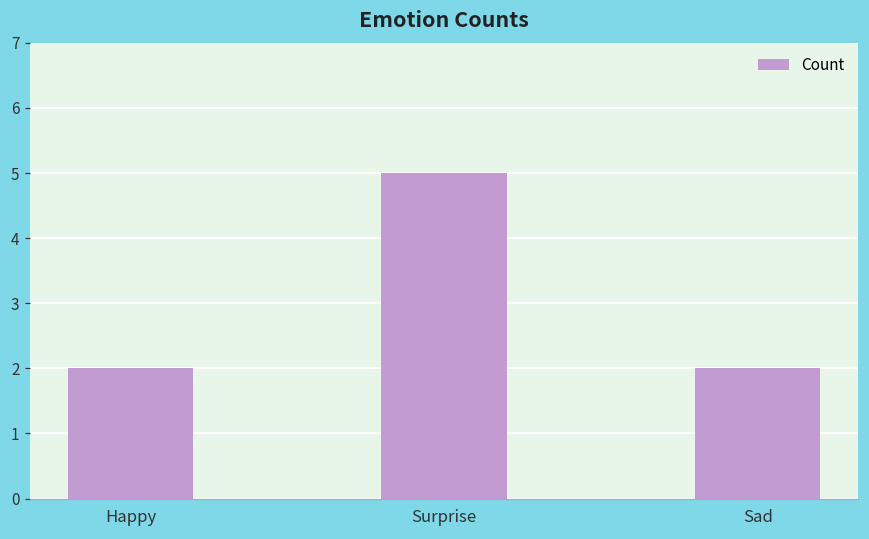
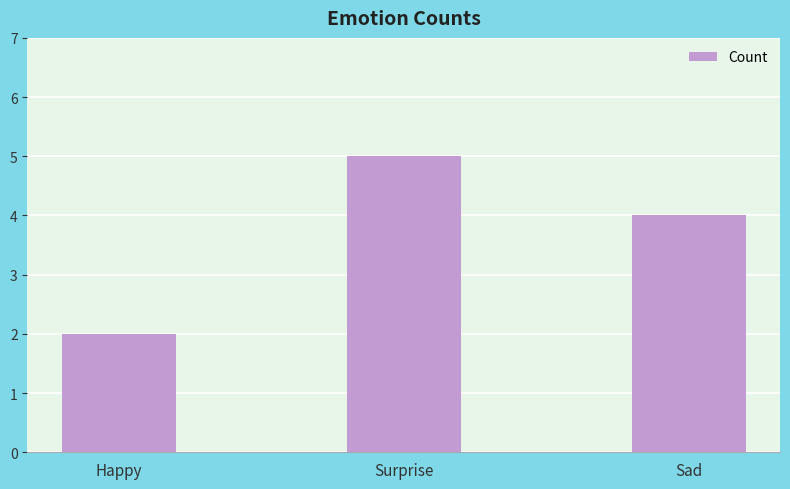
  {
    "Happy": 2,
    "Surprise": 5,
-   "Sad": 2
+   "Sad": 4
  }
